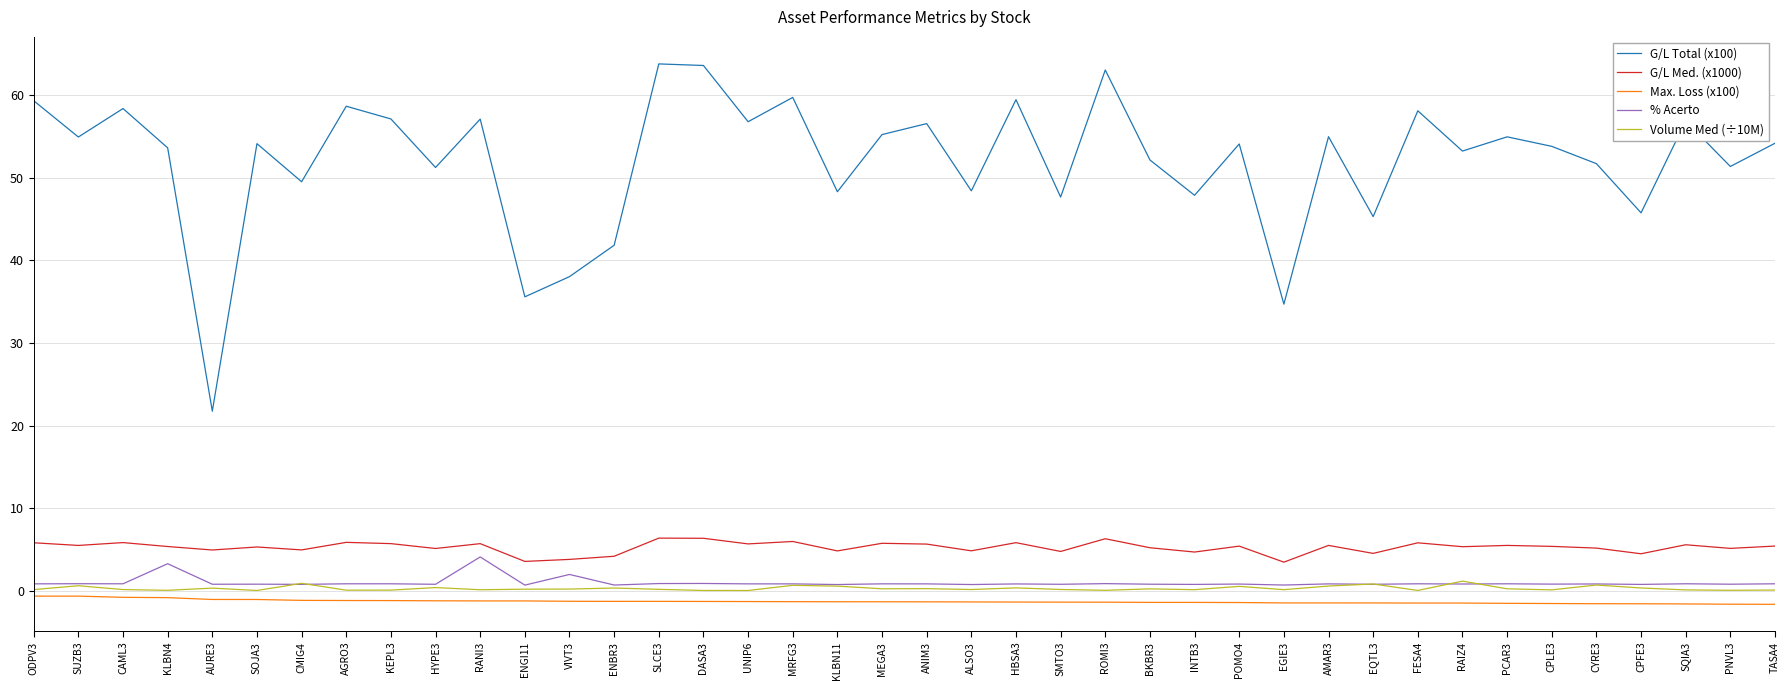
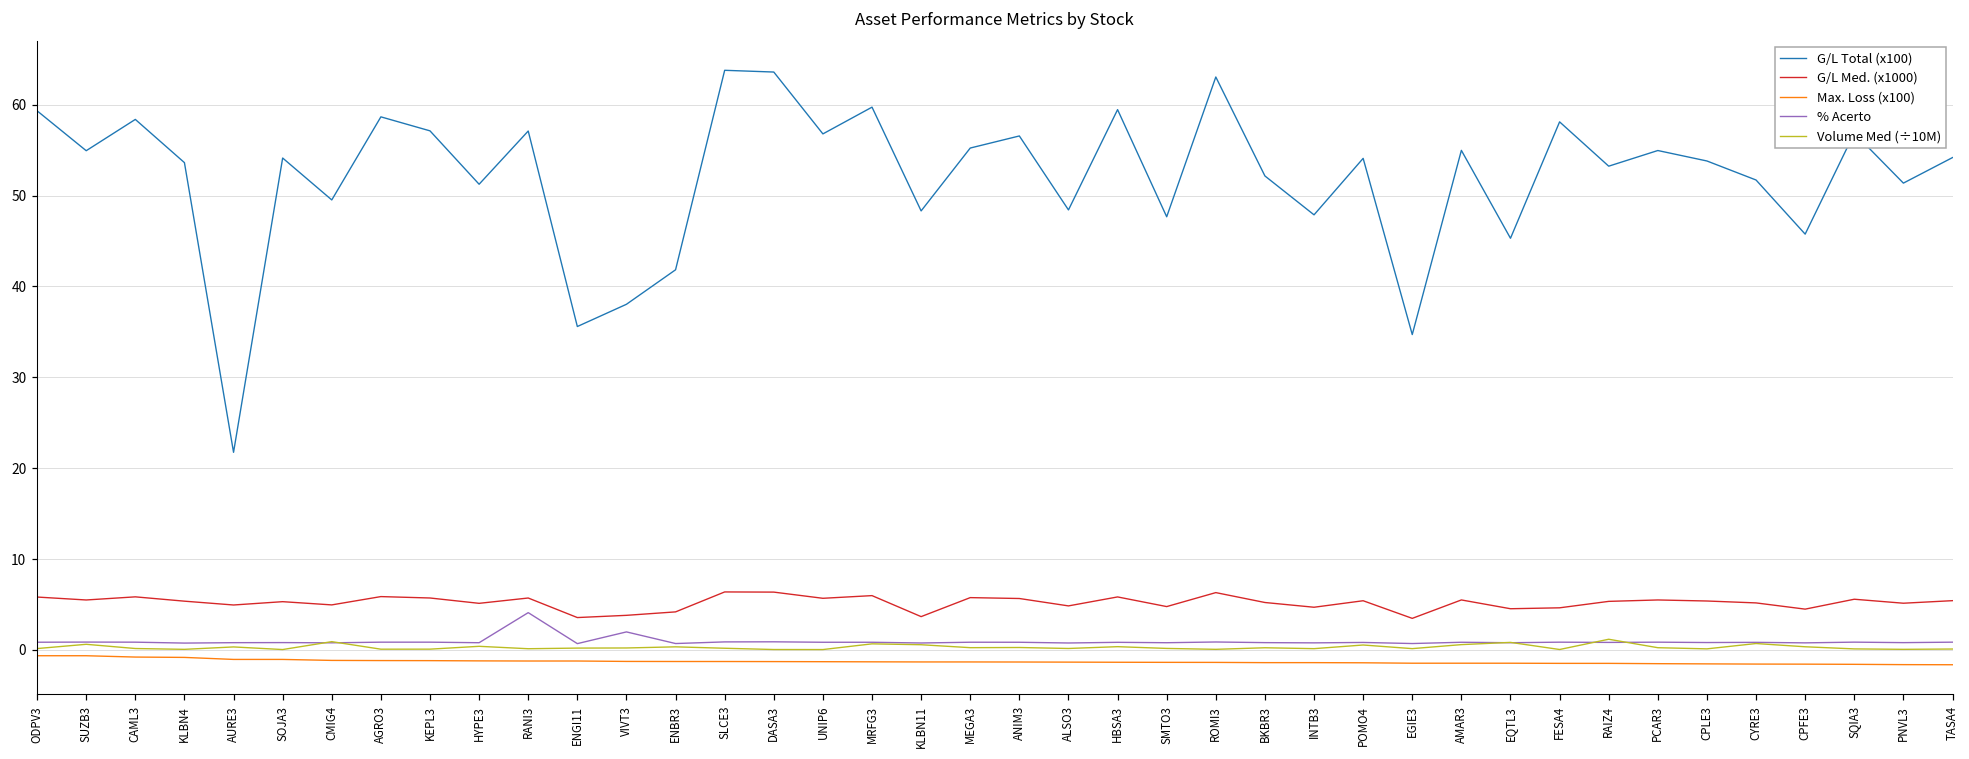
  {
    "G/L Total (x100)": {
      "ODPV3": 59,
      "SUZB3": 55,
      "CAML3": 58,
      "KLBN4": 54,
      "AURE3": 22,
      "SOJA3": 54,
      "CMIG4": 50,
      "AGRO3": 59,
      "KEPL3": 57,
      "HYPE3": 51,
      "RANI3": 57,
      "ENGI11": 36,
      "VIVT3": 38,
      "ENBR3": 42,
      "SLCE3": 64,
      "DASA3": 64,
      "UNIP6": 57,
      "MRFG3": 60,
      "KLBN11": 48,
      "MEGA3": 55,
      "ANIM3": 57,
      "ALSO3": 48,
      "HBSA3": 59,
      "SMTO3": 48,
      "ROMI3": 63,
      "BKBR3": 52,
      "INTB3": 48,
      "POMO4": 54,
      "EGIE3": 35,
      "AMAR3": 55,
      "EQTL3": 45,
      "FESA4": 58,
      "RAIZ4": 53,
      "PCAR3": 55,
      "CPLE3": 54,
      "CYRE3": 52,
      "CPFE3": 46,
      "PNVL3": 51,
      "TASA4": 54
    },
    "G/L Med. (x1000)": {
      "ODPV3": 6,
      "SUZB3": 5,
      "CAML3": 6,
      "KLBN4": 5,
      "AURE3": 5,
      "SOJA3": 5,
      "CMIG4": 5,
      "AGRO3": 6,
      "KEPL3": 6,
      "HYPE3": 5,
      "RANI3": 6,
      "ENGI11": 4,
      "VIVT3": 4,
      "ENBR3": 4,
      "SLCE3": 6,
      "DASA3": 6,
      "UNIP6": 6,
      "MRFG3": 6,
-     "KLBN11": 5,
+     "KLBN11": 4,
      "MEGA3": 6,
      "ANIM3": 6,
      "ALSO3": 5,
      "HBSA3": 6,
      "SMTO3": 5,
      "ROMI3": 6,
      "BKBR3": 5,
      "INTB3": 5,
      "POMO4": 5,
      "EGIE3": 3,
      "AMAR3": 5,
      "EQTL3": 5,
-     "FESA4": 6,
+     "FESA4": 5,
      "RAIZ4": 5,
      "PCAR3": 5,
      "CPLE3": 5,
      "CYRE3": 5,
      "CPFE3": 4,
      "SQIA3": 6,
      "PNVL3": 5,
      "TASA4": 5
    },
    "Max. Loss (x100)": {
      "ODPV3": -1,
      "SUZB3": -1,
      "CAML3": -1,
      "KLBN4": -1,
      "AURE3": -1,
      "SOJA3": -1,
      "CMIG4": -1,
      "AGRO3": -1,
      "KEPL3": -1,
      "HYPE3": -1,
      "RANI3": -1,
      "ENGI11": -1,
      "VIVT3": -1,
      "ENBR3": -1,
      "SLCE3": -1,
      "DASA3": -1,
      "UNIP6": -1,
      "MRFG3": -1,
      "KLBN11": -1,
      "MEGA3": -1,
      "ANIM3": -1,
      "ALSO3": -1,
      "HBSA3": -1,
      "SMTO3": -1,
      "ROMI3": -1,
      "BKBR3": -1,
      "INTB3": -1,
      "POMO4": -1,
      "EGIE3": -1,
      "AMAR3": -1,
      "EQTL3": -1,
      "FESA4": -1,
      "RAIZ4": -1,
      "PCAR3": -2,
      "CPLE3": -2,
      "CYRE3": -2,
      "CPFE3": -2,
      "SQIA3": -2,
      "PNVL3": -2,
      "TASA4": -2
    },
    "% Acerto": {
      "ODPV3": 1,
      "CAML3": 1,
-     "KLBN4": 3,
+     "KLBN4": 1,
      "AURE3": 1,
      "SOJA3": 1,
      "AGRO3": 1,
      "KEPL3": 1,
      "HYPE3": 1,
      "RANI3": 4,
      "ENGI11": 1,
      "VIVT3": 2,
      "ENBR3": 1,
      "SLCE3": 1,
      "DASA3": 1,
      "UNIP6": 1,
      "MEGA3": 1,
      "ANIM3": 1,
      "ALSO3": 1,
      "HBSA3": 1,
      "SMTO3": 1,
      "ROMI3": 1,
      "BKBR3": 1,
      "INTB3": 1,
      "EGIE3": 1,
      "FESA4": 1,
      "RAIZ4": 1,
      "PCAR3": 1,
      "CPLE3": 1,
      "CPFE3": 1,
      "SQIA3": 1,
      "PNVL3": 1,
      "TASA4": 1
    },
    "Volume Med (÷10M)": {
      "ODPV3": 0,
      "CAML3": 0,
      "KLBN4": 0,
      "AURE3": 0,
      "SOJA3": 0,
      "AGRO3": 0,
      "KEPL3": 0,
      "HYPE3": 0,
      "RANI3": 0,
      "ENGI11": 0,
      "VIVT3": 0,
      "ENBR3": 0,
      "SLCE3": 0,
      "DASA3": 0,
      "UNIP6": 0,
      "MEGA3": 0,
      "ANIM3": 0,
      "ALSO3": 0,
      "HBSA3": 0,
      "SMTO3": 0,
      "ROMI3": 0,
      "BKBR3": 0,
      "INTB3": 0,
      "EGIE3": 0,
      "FESA4": 0,
      "RAIZ4": 1,
      "PCAR3": 0,
      "CPLE3": 0,
      "CPFE3": 0,
      "SQIA3": 0,
      "PNVL3": 0,
      "TASA4": 0
    }
  }
